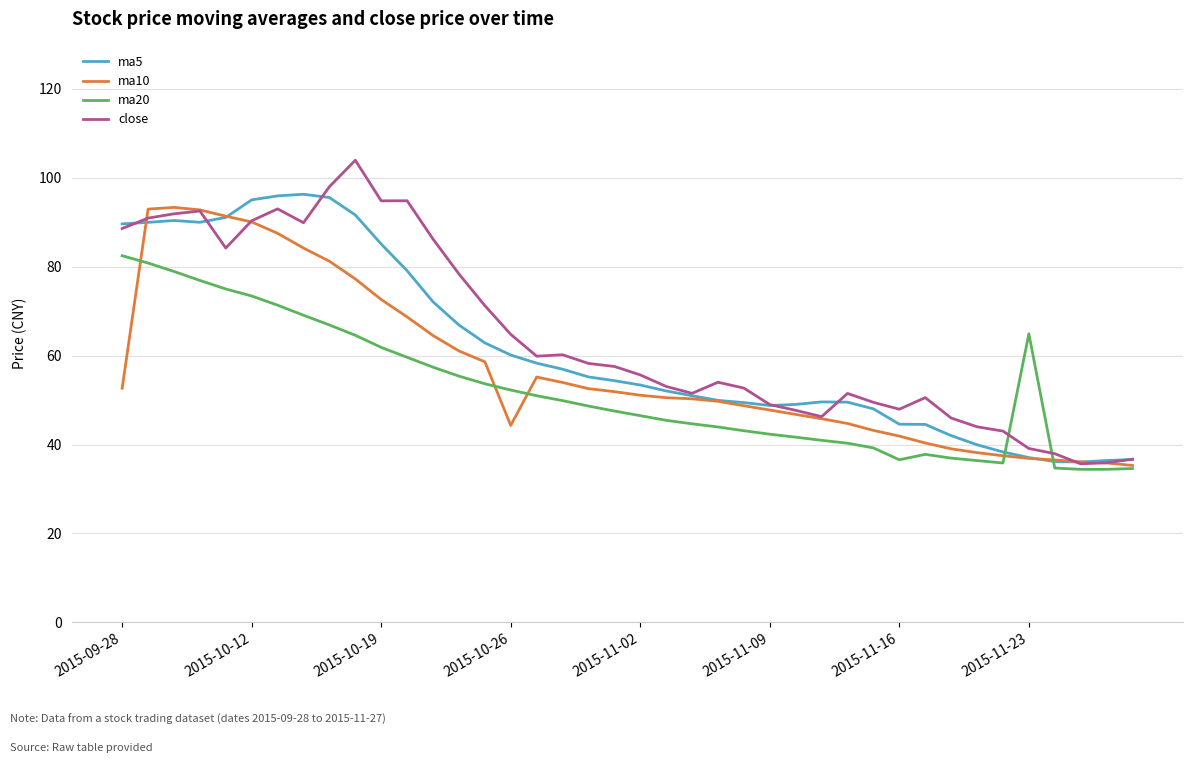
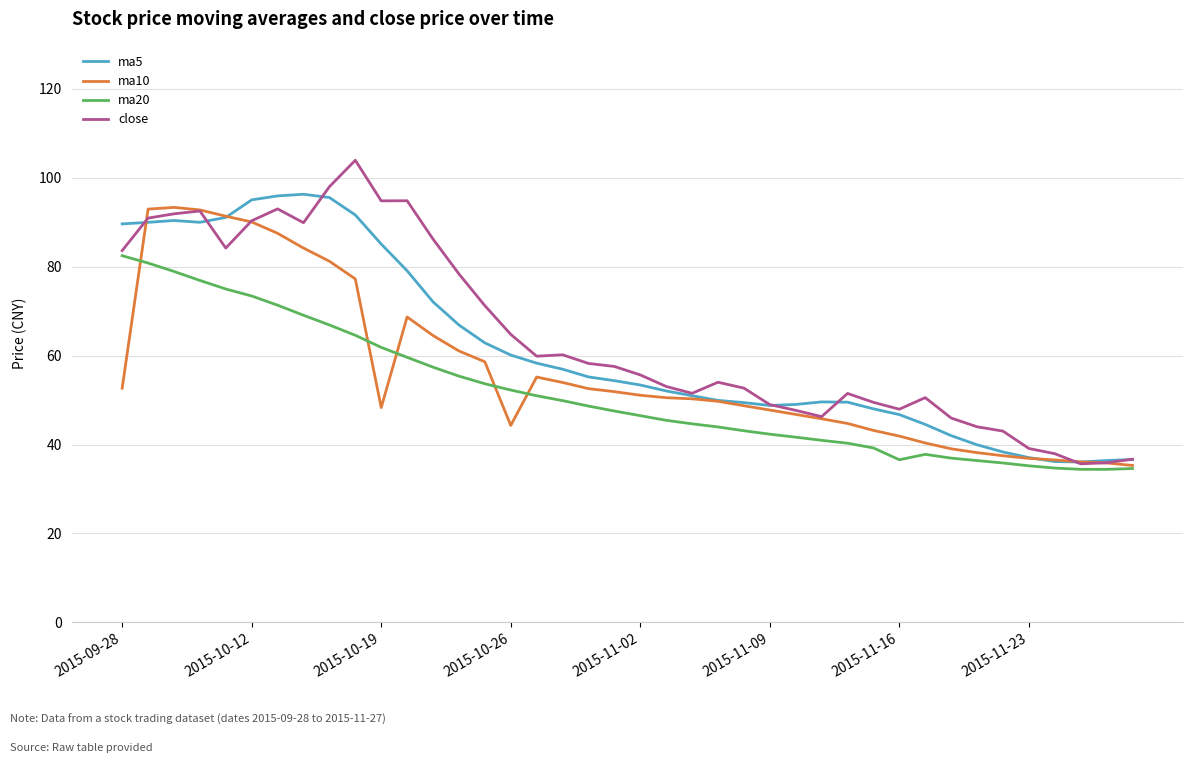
  {
    "ma5": {
      "2015-09-28": 90,
      "2015-10-12": 95,
      "2015-10-19": 85,
      "2015-10-26": 60,
      "2015-11-02": 53,
-     "2015-11-16": 45
+     "2015-11-16": 47
    },
    "ma10": {
      "2015-09-28": 53,
-     "2015-10-19": 73,
+     "2015-10-19": 48,
      "2015-10-26": 44,
      "2015-11-02": 51,
      "2015-11-09": 48,
      "2015-11-16": 42
    },
    "ma20": {
      "2015-09-28": 82,
      "2015-10-12": 73,
      "2015-10-19": 62,
      "2015-10-26": 52,
      "2015-11-02": 47,
      "2015-11-09": 42,
      "2015-11-16": 37,
-     "2015-11-23": 65
+     "2015-11-23": 35
    },
    "close": {
-     "2015-09-28": 89,
+     "2015-09-28": 84,
      "2015-10-19": 95,
      "2015-10-26": 65,
      "2015-11-02": 56,
      "2015-11-16": 48,
      "2015-11-23": 39
    }
  }
